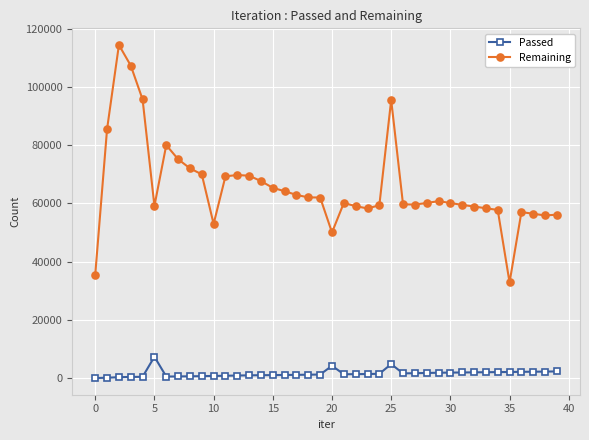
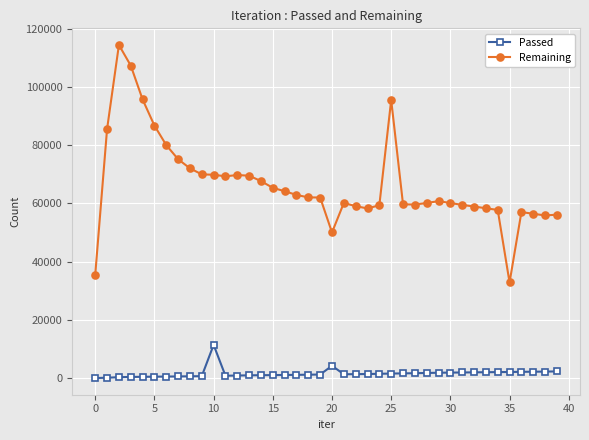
  {
    "Passed": {
      "0": 0,
-     "5": 7000,
-     "10": 1000,
+     "5": 1000,
+     "10": 11000,
      "15": 1000,
      "20": 4000,
-     "25": 5000,
+     "25": 2000,
      "30": 2000,
      "35": 2000
    },
    "Remaining": {
      "0": 36000,
-     "5": 59000,
-     "10": 53000,
+     "5": 87000,
+     "10": 70000,
      "15": 65000,
      "20": 50000,
      "25": 95000,
      "30": 60000,
      "35": 33000
    }
  }
